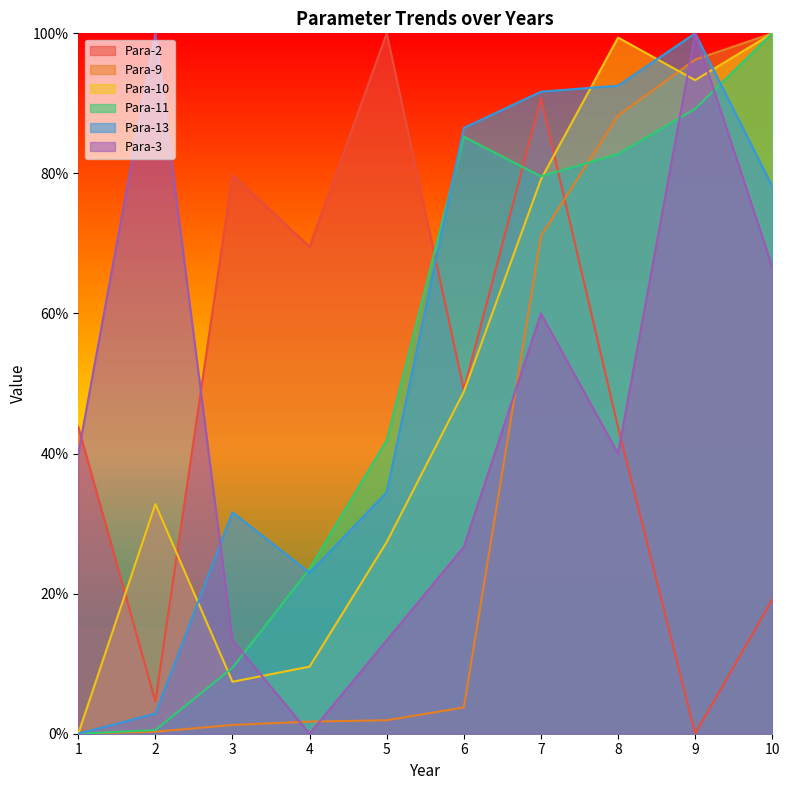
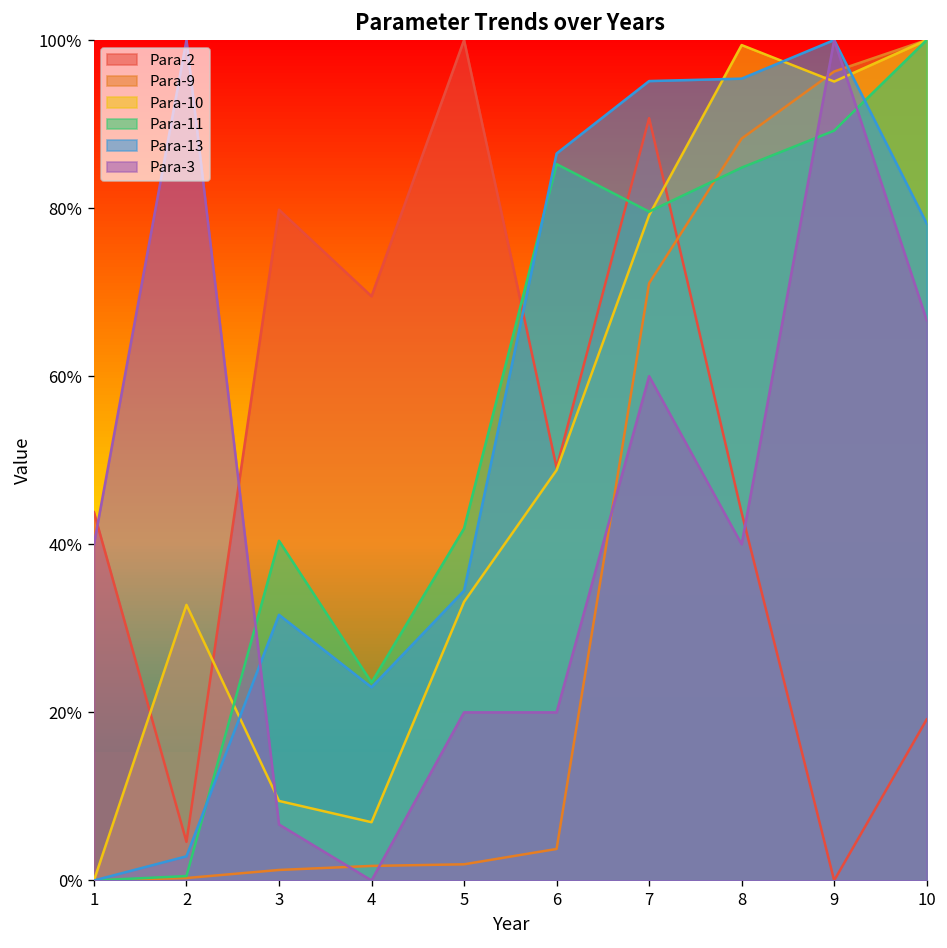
  {
    "Para-10": {
      "2": "33%",
-     "3": "7%",
-     "4": "10%",
-     "5": "27%",
+     "3": "9%",
+     "4": "7%",
+     "5": "33%",
      "7": "79%",
      "8": "99%",
-     "9": "93%"
+     "9": "95%"
    },
    "Para-11": {
-     "3": "9%",
+     "3": "40%",
      "4": "24%",
      "5": "42%",
      "6": "85%",
      "7": "80%",
-     "8": "83%",
+     "8": "85%",
      "9": "89%"
    },
    "Para-13": {
      "2": "3%",
      "3": "32%",
      "4": "23%",
      "5": "34%",
      "6": "86%",
-     "7": "92%",
-     "8": "93%",
+     "7": "95%",
+     "8": "95%",
      "10": "78%"
    },
    "Para-3": {
      "1": "40%",
      "2": "100%",
-     "3": "13%",
+     "3": "7%",
      "4": "0%",
-     "5": "13%",
-     "6": "27%",
+     "5": "20%",
+     "6": "20%",
      "7": "60%",
      "8": "40%",
      "10": "67%"
    }
  }
